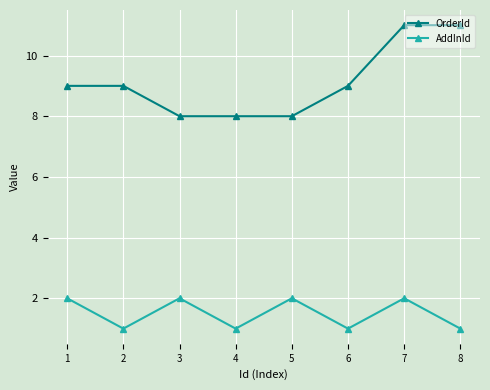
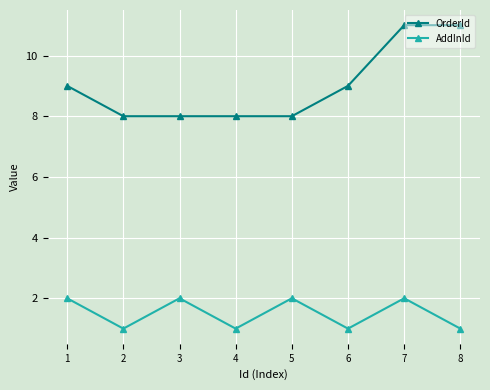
  {
    "OrderId": {
      "1": 9,
-     "2": 9,
+     "2": 8,
      "3": 8,
      "4": 8,
      "5": 8,
      "6": 9,
      "7": 11
    },
    "AddInId": {
      "1": 2,
      "2": 1,
      "3": 2,
      "4": 1,
      "5": 2,
      "6": 1,
      "7": 2,
      "8": 1
    }
  }
